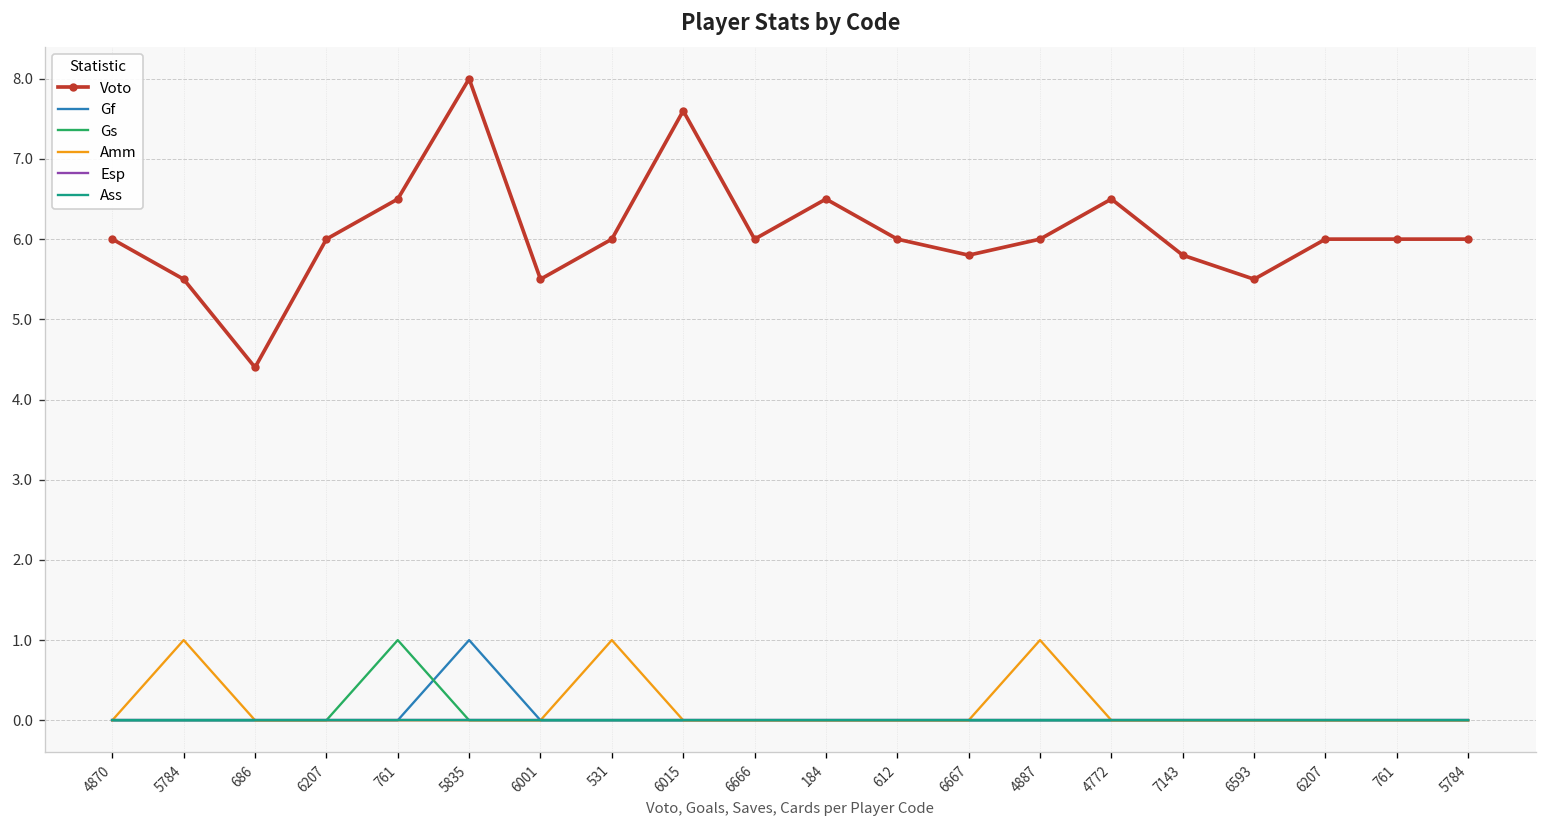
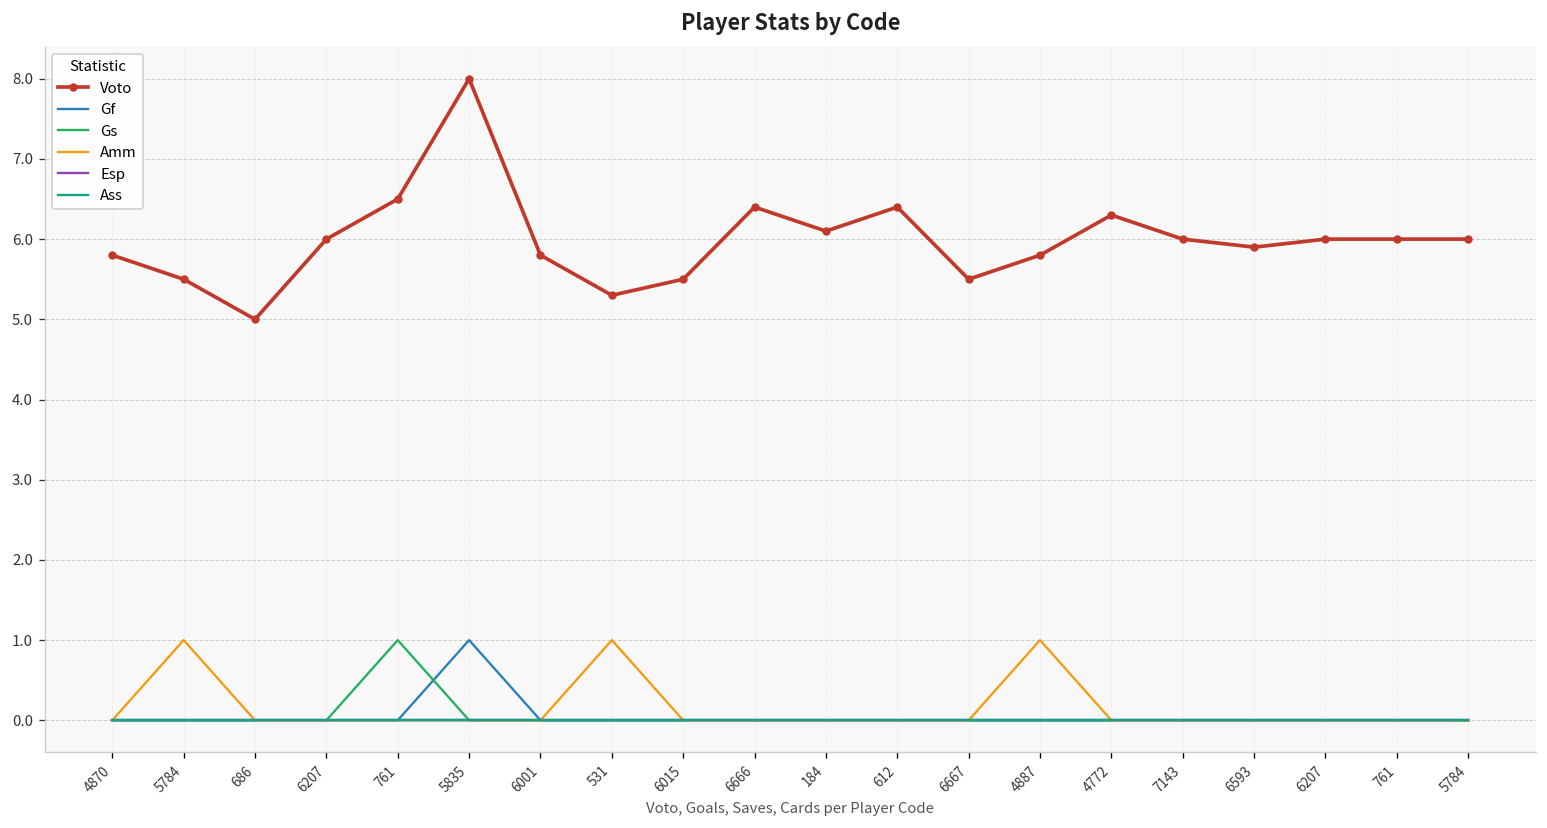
  {
    "Voto": {
-     "4870": 6.0,
-     "686": 4.4,
+     "4870": 5.8,
+     "686": 5.0,
      "5835": 8.0,
-     "6001": 5.5,
-     "531": 6.0,
-     "6015": 7.6,
-     "6666": 6.0,
-     "184": 6.5,
-     "612": 6.0,
-     "6667": 5.8,
-     "4887": 6.0,
-     "4772": 6.5,
-     "7143": 5.8,
-     "6593": 5.5
+     "6001": 5.8,
+     "531": 5.3,
+     "6015": 5.5,
+     "6666": 6.4,
+     "184": 6.1,
+     "612": 6.4,
+     "6667": 5.5,
+     "4887": 5.8,
+     "4772": 6.3,
+     "7143": 6.0,
+     "6593": 5.9
    },
    "Gf": {
      "5835": 1.0
    },
    "Amm": {
      "531": 1.0,
      "4887": 1.0
    }
  }
